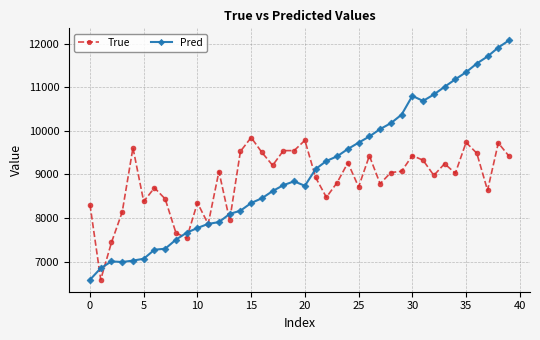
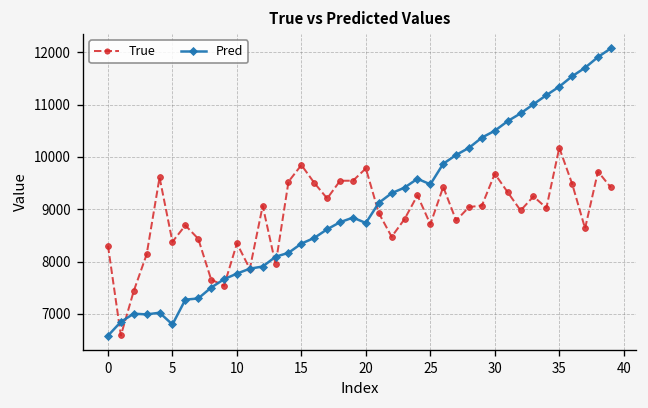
  {
    "True": {
      "0": 8300,
      "5": 8400,
      "10": 8300,
      "15": 9800,
      "20": 9800,
      "25": 8700,
-     "30": 9400,
-     "35": 9700
+     "30": 9700,
+     "35": 10200
    },
    "Pred": {
      "0": 6600,
-     "5": 7100,
+     "5": 6800,
      "10": 7800,
      "15": 8300,
      "20": 8700,
-     "25": 9700,
-     "30": 10800,
+     "25": 9500,
+     "30": 10500,
      "35": 11300
    }
  }
